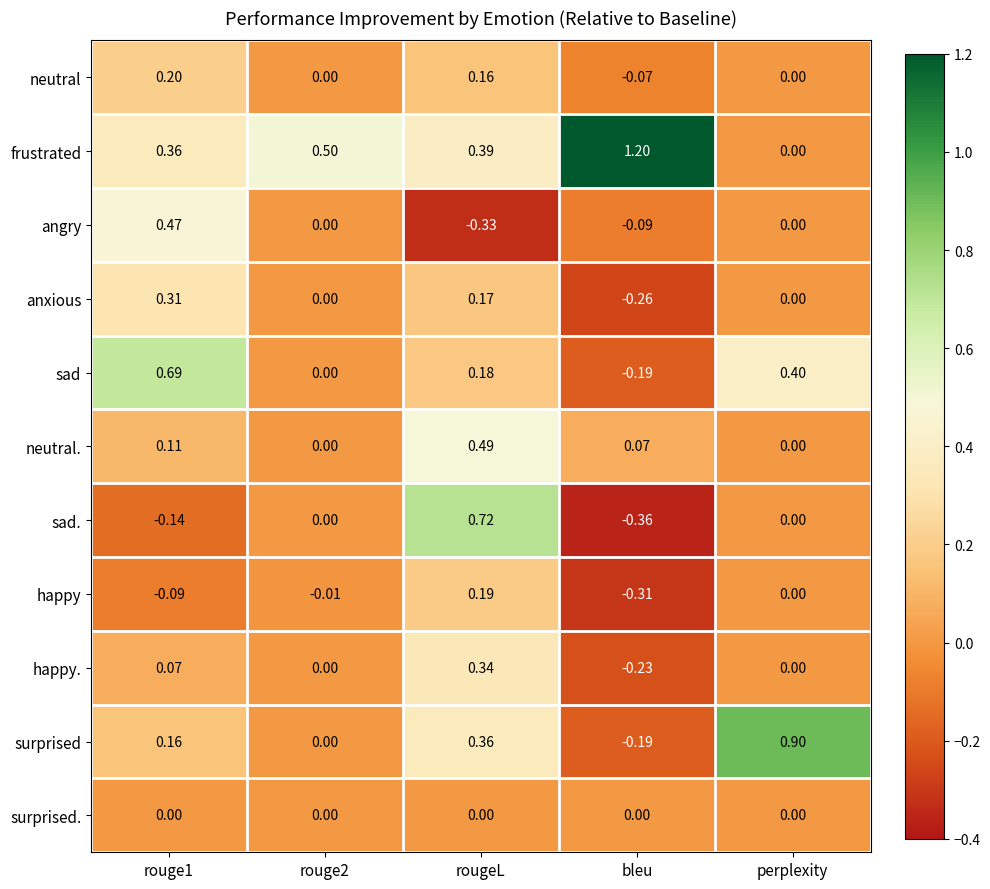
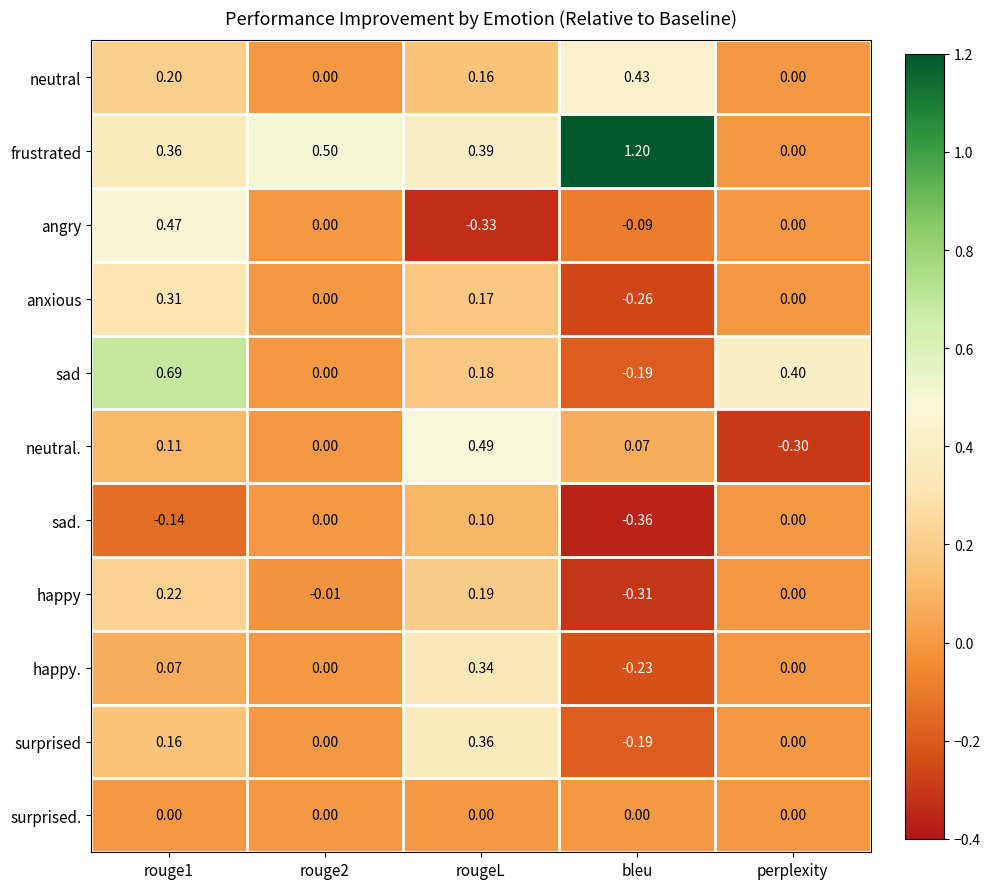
  {
    "neutral": {
      "rouge1": 0.20,
      "rouge2": 0.00,
      "rougeL": 0.16,
-     "bleu": -0.07,
+     "bleu": 0.43,
      "perplexity": 0.00
    },
    "frustrated": {
      "rouge1": 0.36,
      "rouge2": 0.50,
      "rougeL": 0.39,
      "bleu": 1.20,
      "perplexity": 0.00
    },
    "angry": {
      "rouge1": 0.47,
      "rouge2": 0.00,
      "rougeL": -0.33,
      "bleu": -0.09,
      "perplexity": 0.00
    },
    "anxious": {
      "rouge1": 0.31,
      "rouge2": 0.00,
      "rougeL": 0.17,
      "bleu": -0.26,
      "perplexity": 0.00
    },
    "sad": {
      "rouge1": 0.69,
      "rouge2": 0.00,
      "rougeL": 0.18,
      "bleu": -0.19,
      "perplexity": 0.40
    },
    "neutral.": {
      "rouge1": 0.11,
      "rouge2": 0.00,
      "rougeL": 0.49,
      "bleu": 0.07,
-     "perplexity": 0.00
+     "perplexity": -0.30
    },
    "sad.": {
      "rouge1": -0.14,
      "rouge2": 0.00,
-     "rougeL": 0.72,
+     "rougeL": 0.10,
      "bleu": -0.36,
      "perplexity": 0.00
    },
    "happy": {
-     "rouge1": -0.09,
+     "rouge1": 0.22,
      "rouge2": -0.01,
      "rougeL": 0.19,
      "bleu": -0.31,
      "perplexity": 0.00
    },
    "happy.": {
      "rouge1": 0.07,
      "rouge2": 0.00,
      "rougeL": 0.34,
      "bleu": -0.23,
      "perplexity": 0.00
    },
    "surprised": {
      "rouge1": 0.16,
      "rouge2": 0.00,
      "rougeL": 0.36,
      "bleu": -0.19,
-     "perplexity": 0.90
+     "perplexity": 0.00
    },
    "surprised.": {
      "rouge1": 0.00,
      "rouge2": 0.00,
      "rougeL": 0.00,
      "bleu": 0.00,
      "perplexity": 0.00
    }
  }
